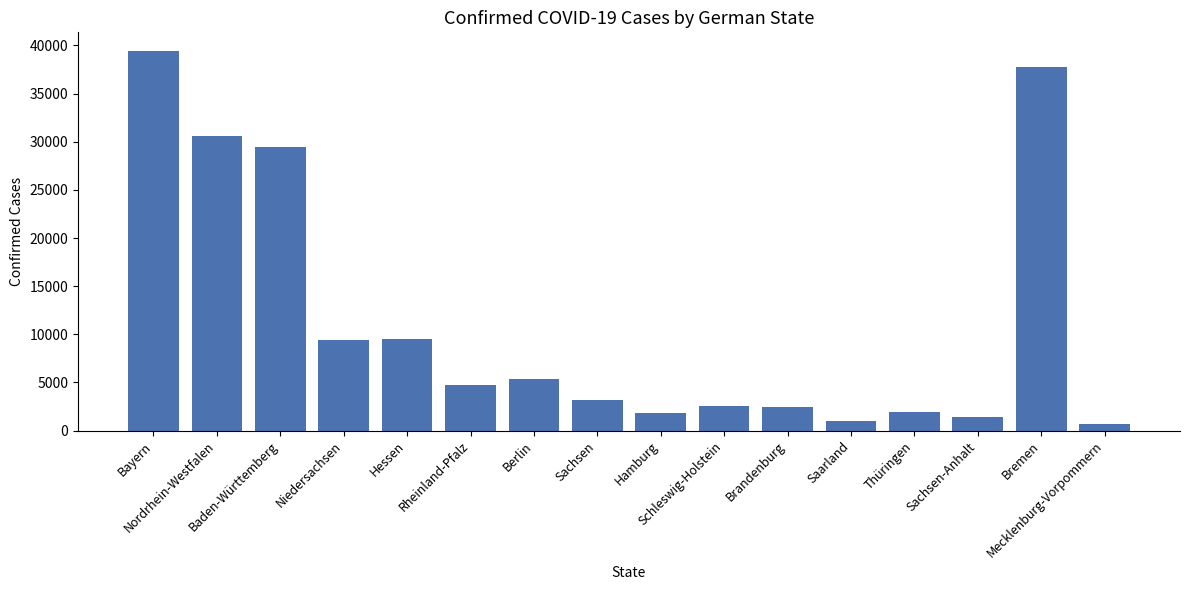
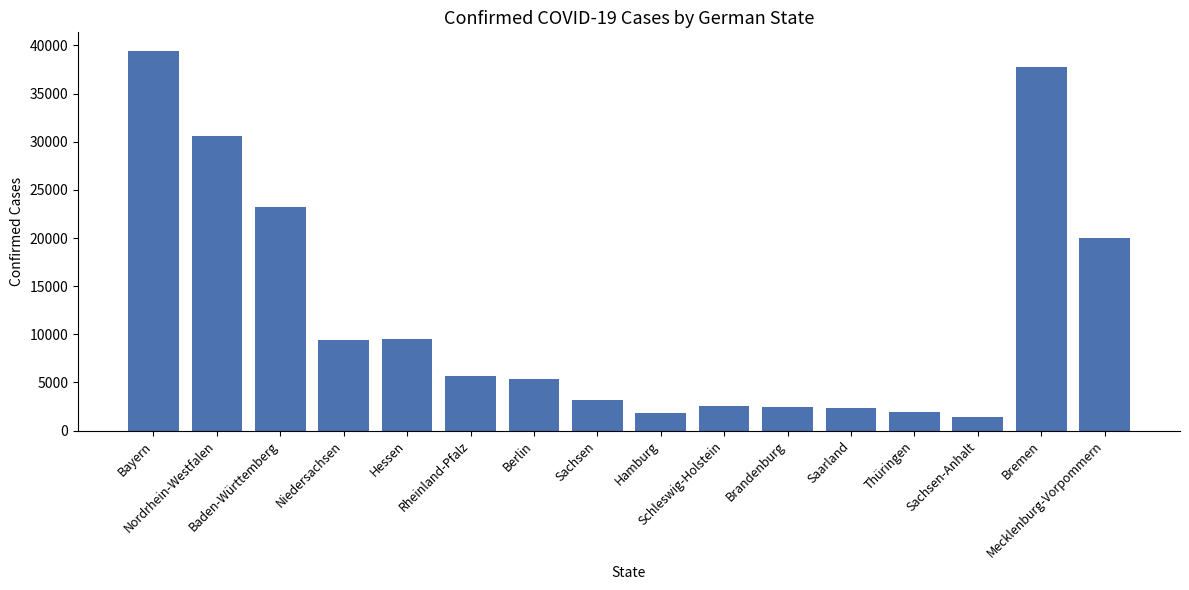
  {
    "Bayern": 39000,
    "Nordrhein-Westfalen": 31000,
-   "Baden-Württemberg": 29000,
+   "Baden-Württemberg": 23000,
    "Niedersachsen": 9000,
    "Hessen": 9000,
-   "Rheinland-Pfalz": 5000,
+   "Rheinland-Pfalz": 6000,
    "Berlin": 5000,
    "Sachsen": 3000,
    "Hamburg": 2000,
    "Schleswig-Holstein": 3000,
    "Brandenburg": 2000,
-   "Saarland": 1000,
+   "Saarland": 2000,
    "Thüringen": 2000,
    "Sachsen-Anhalt": 1000,
    "Bremen": 38000,
-   "Mecklenburg-Vorpommern": 1000
+   "Mecklenburg-Vorpommern": 20000
  }
